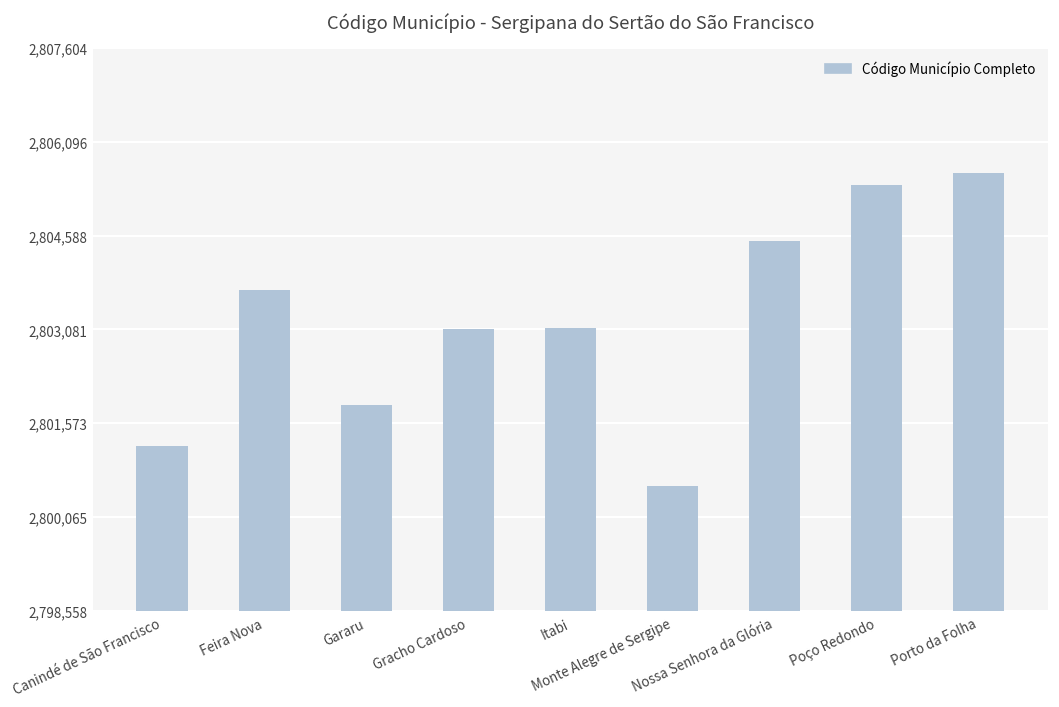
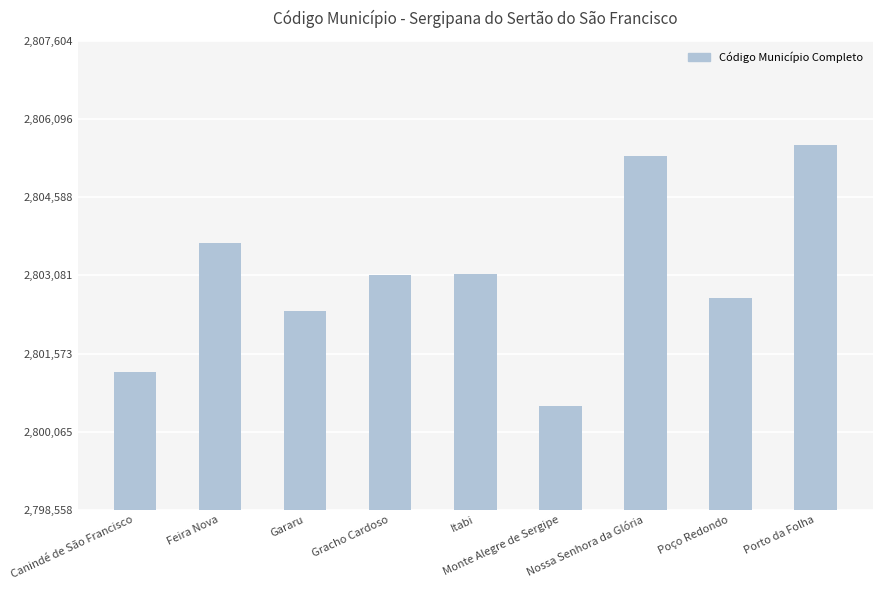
  {
    "Canindé de São Francisco": "2,801,200",
    "Feira Nova": "2,803,700",
-   "Gararu": "2,801,900",
+   "Gararu": "2,802,400",
    "Gracho Cardoso": "2,803,100",
    "Itabi": "2,803,100",
    "Monte Alegre de Sergipe": "2,800,600",
-   "Nossa Senhora da Glória": "2,804,500",
-   "Poço Redondo": "2,805,400",
+   "Nossa Senhora da Glória": "2,805,400",
+   "Poço Redondo": "2,802,600",
    "Porto da Folha": "2,805,600"
  }
